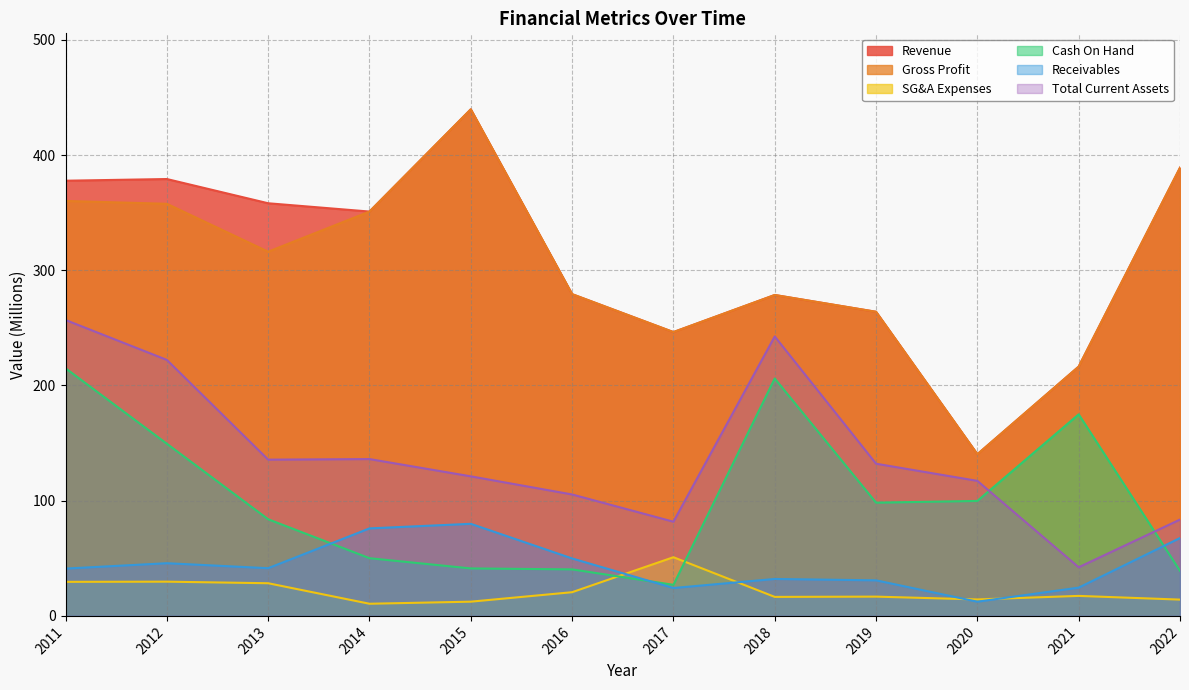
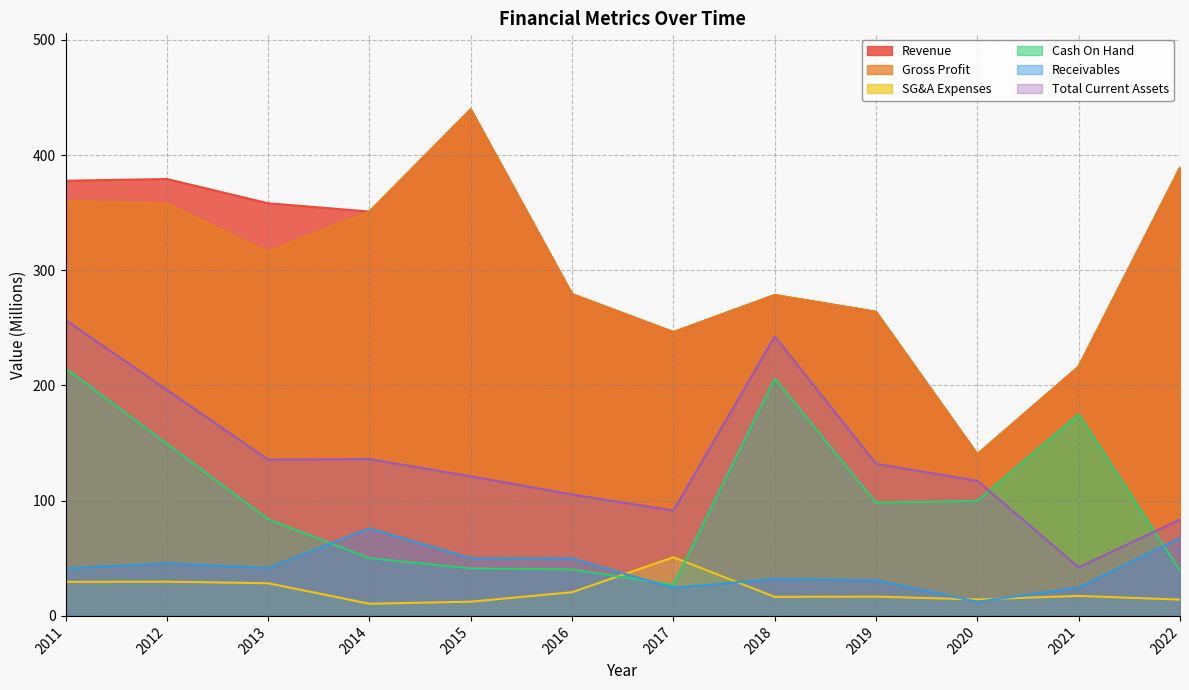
  {
    "SG&A Expenses": {
      "2011": 30,
      "2012": 30,
      "2013": 28,
      "2014": 11,
      "2015": 12,
      "2016": 21,
      "2017": 51,
      "2018": 16,
      "2019": 17,
      "2021": 17,
      "2022": 14
    },
    "Cash On Hand": {
      "2011": 215,
      "2012": 149,
      "2013": 84,
      "2014": 50,
      "2015": 41,
      "2016": 40,
      "2017": 27,
      "2018": 206,
      "2019": 98,
      "2020": 100,
      "2021": 175,
      "2022": 39
    },
    "Receivables": {
      "2011": 41,
      "2012": 46,
      "2013": 41,
      "2014": 76,
-     "2015": 80,
+     "2015": 50,
      "2016": 50,
      "2017": 24,
      "2018": 32,
      "2019": 31,
      "2021": 25,
      "2022": 68
    },
    "Total Current Assets": {
      "2011": 257,
-     "2012": 222,
+     "2012": 196,
      "2013": 136,
      "2014": 136,
      "2015": 121,
      "2016": 105,
-     "2017": 82,
+     "2017": 91,
      "2018": 243,
      "2019": 132,
      "2020": 117,
      "2021": 42,
      "2022": 84
    }
  }
